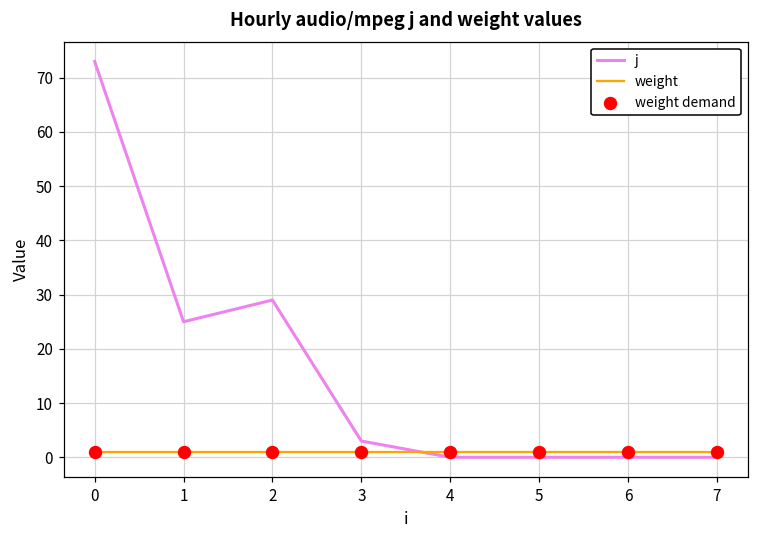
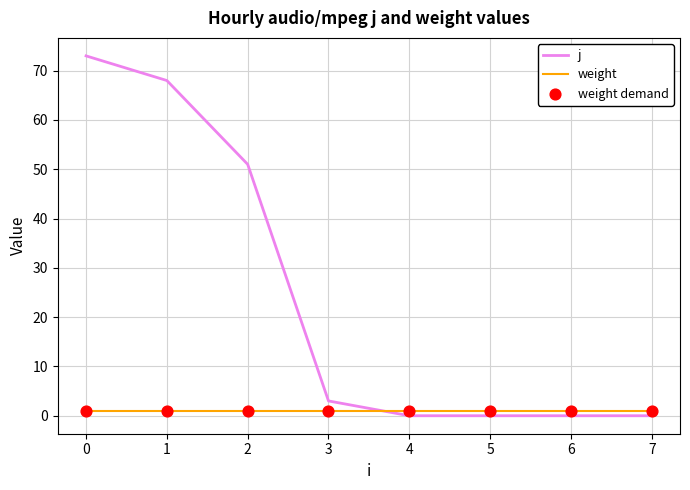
  {
    "j": {
      "0": 73,
-     "1": 25,
-     "2": 29,
+     "1": 68,
+     "2": 51,
      "3": 3,
      "4": 0,
      "5": 0,
      "6": 0,
      "7": 0
    },
    "weight demand": {
      "0": 1,
      "1": 1,
      "2": 1,
      "3": 1,
      "4": 1,
      "5": 1,
      "6": 1,
      "7": 1
    }
  }
